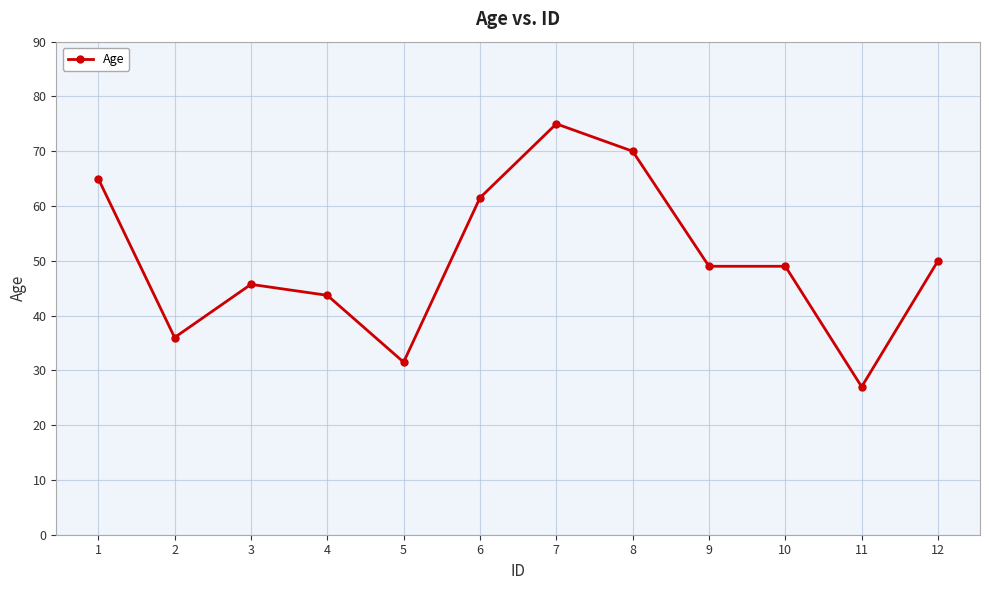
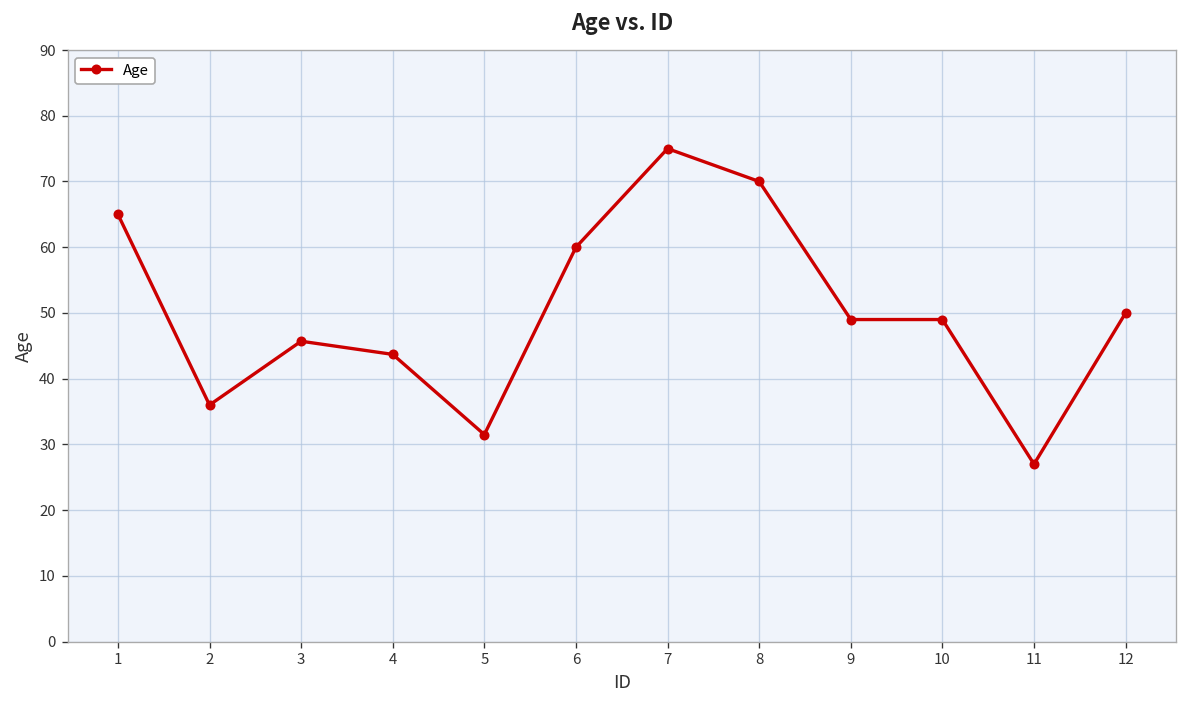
  {
    "1": 65,
    "2": 36,
    "3": 46,
    "4": 44,
    "5": 32,
-   "6": 62,
+   "6": 60,
    "7": 75,
    "8": 70,
    "9": 49,
    "10": 49,
    "11": 27,
    "12": 50
  }
